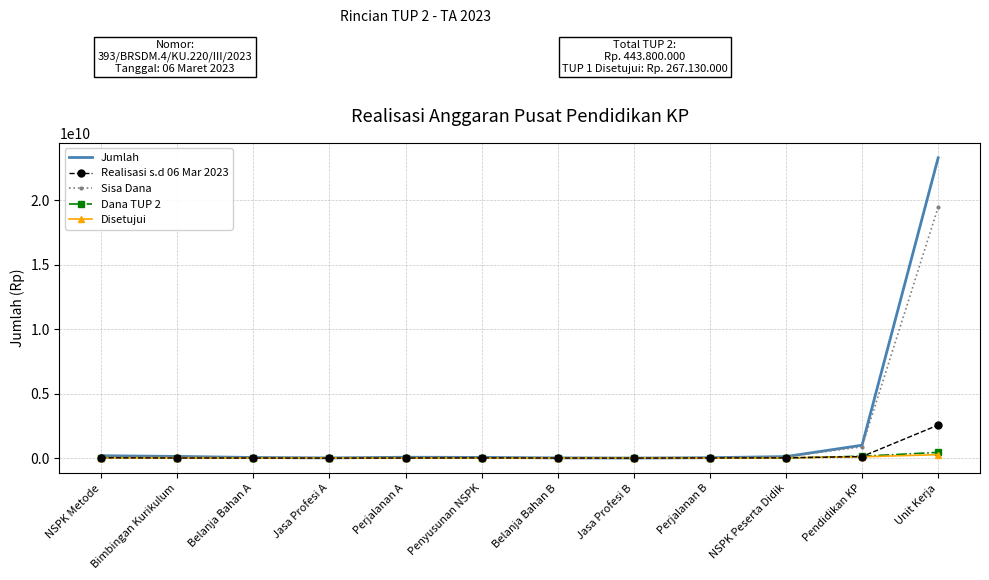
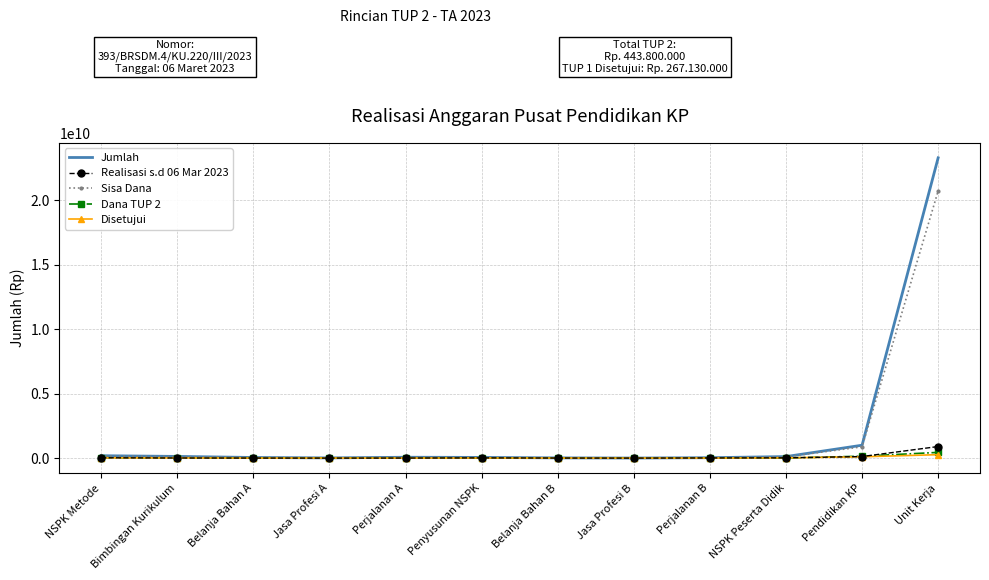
  {
    "Jumlah": {
      "Unit Kerja": 23300000000
    },
    "Realisasi s.d 06 Mar 2023": {
-     "Unit Kerja": 2600000000
+     "Unit Kerja": 900000000
    },
    "Sisa Dana": {
-     "Unit Kerja": 19500000000
+     "Unit Kerja": 20700000000
    }
  }
